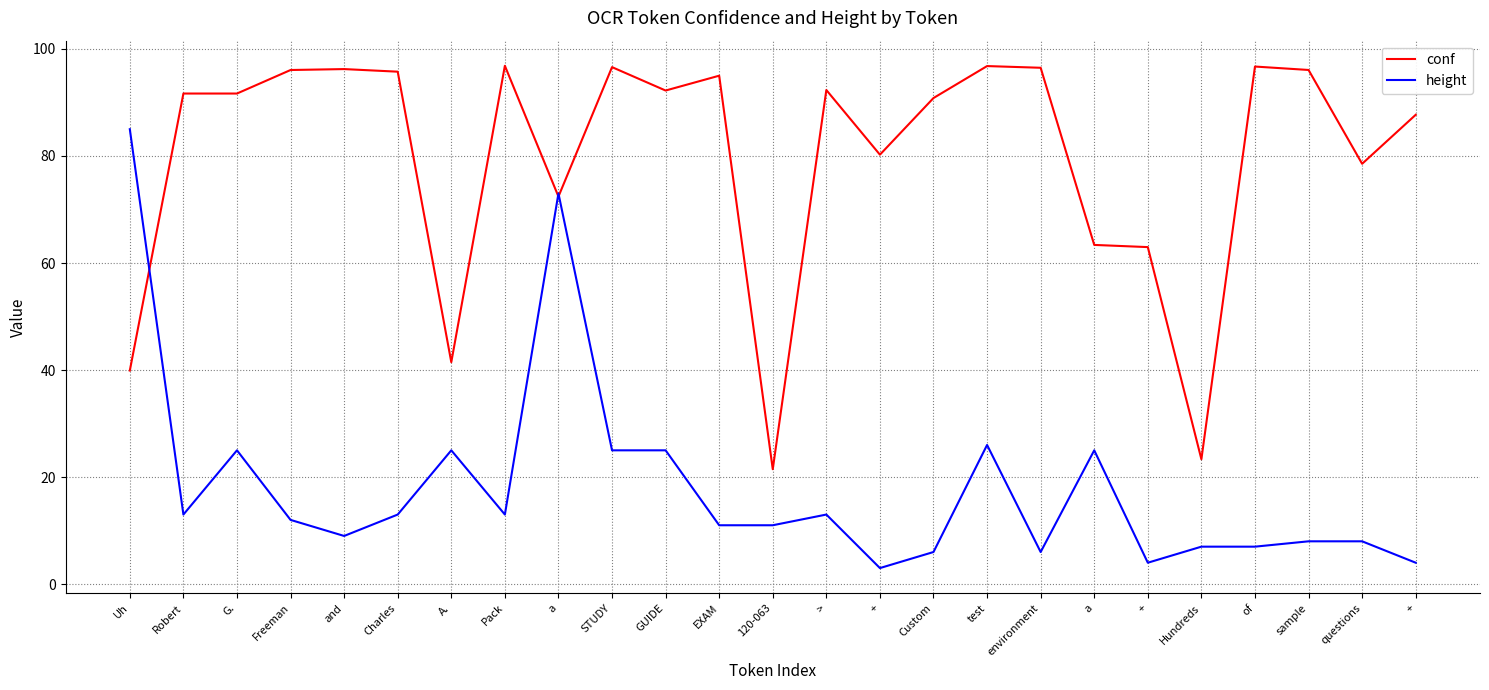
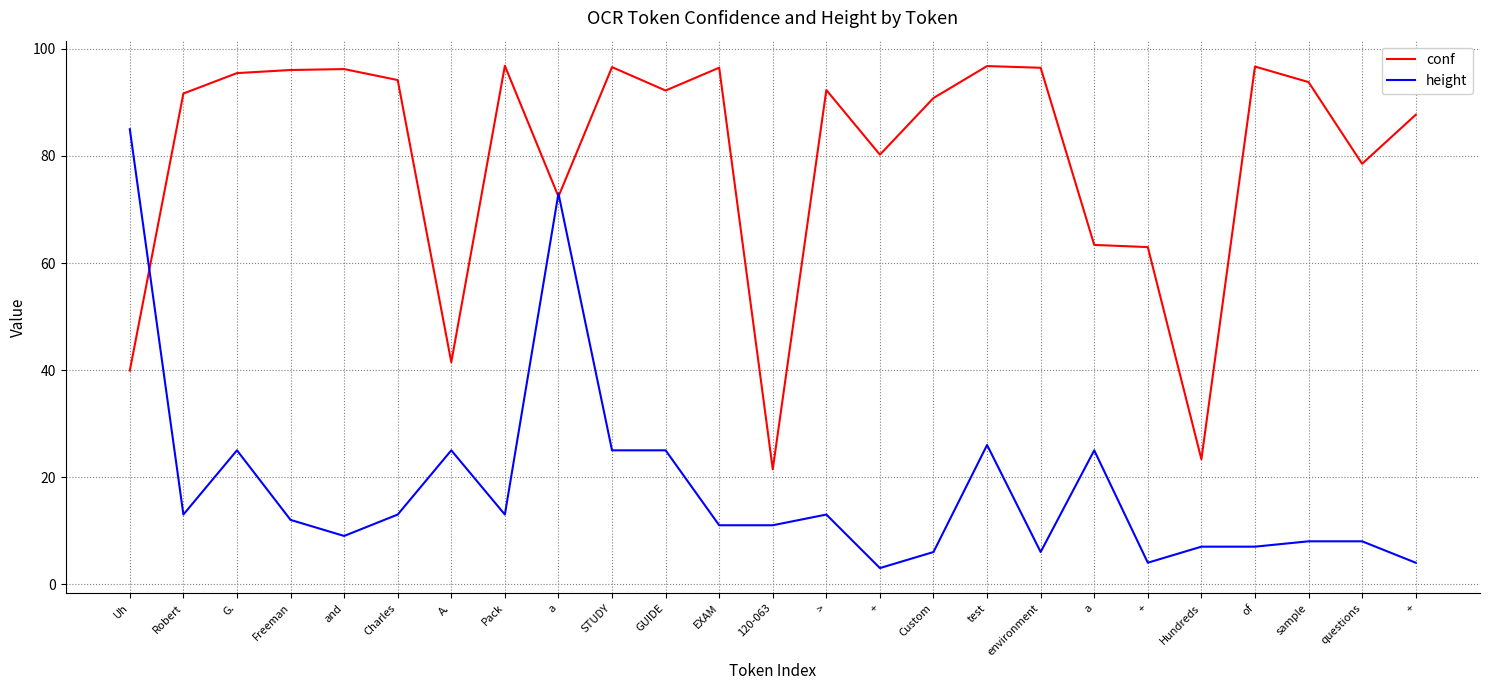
  {
    "conf": {
      "Uh": 40,
      "Robert": 92,
-     "G.": 92,
+     "G.": 95,
      "Freeman": 96,
      "and": 96,
-     "Charles": 96,
+     "Charles": 94,
      "A.": 41,
      "Pack": 97,
      "STUDY": 97,
      "GUIDE": 92,
-     "EXAM": 95,
+     "EXAM": 96,
      "120-063": 21,
      ">": 92,
      "Custom": 91,
      "test": 97,
      "environment": 96,
      "Hundreds": 23,
      "of": 97,
-     "sample": 96,
+     "sample": 94,
      "questions": 79
    },
    "height": {
      "Uh": 85,
      "Robert": 13,
      "G.": 25,
      "Freeman": 12,
      "and": 9,
      "Charles": 13,
      "A.": 25,
      "Pack": 13,
      "STUDY": 25,
      "GUIDE": 25,
      "EXAM": 11,
      "120-063": 11,
      ">": 13,
      "Custom": 6,
      "test": 26,
      "environment": 6,
      "Hundreds": 7,
      "of": 7,
      "sample": 8,
      "questions": 8
    }
  }
